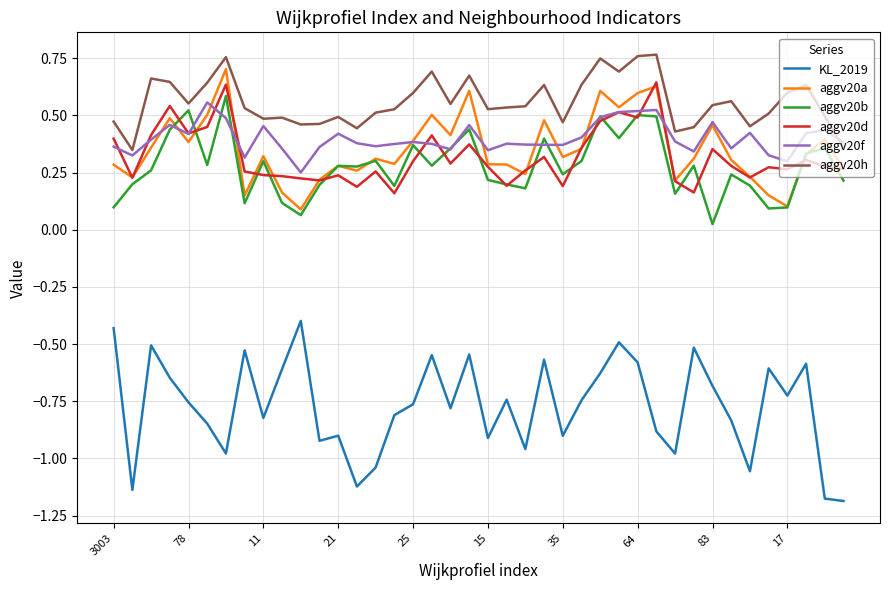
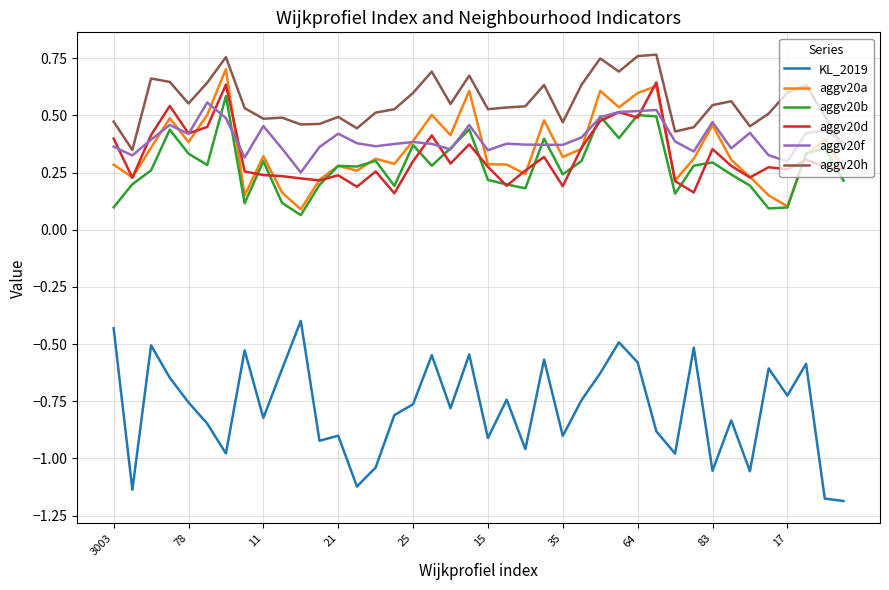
  {
    "KL_2019": {
      "3003": -0.43,
      "78": -0.75,
      "64": -0.58,
-     "83": -0.68
+     "83": -1.05
    },
    "aggv20a": {
      "3003": 0.28,
      "78": 0.38,
      "64": 0.60,
      "83": 0.46
    },
    "aggv20b": {
      "3003": 0.10,
-     "78": 0.52,
-     "83": 0.02
+     "78": 0.33,
+     "83": 0.29
    },
    "aggv20d": {
      "3003": 0.40,
      "83": 0.35
    },
    "aggv20f": {
      "3003": 0.36,
      "64": 0.52,
      "83": 0.47
    },
    "aggv20h": {
      "3003": 0.47,
      "78": 0.55,
      "64": 0.76,
      "83": 0.55
    }
  }
